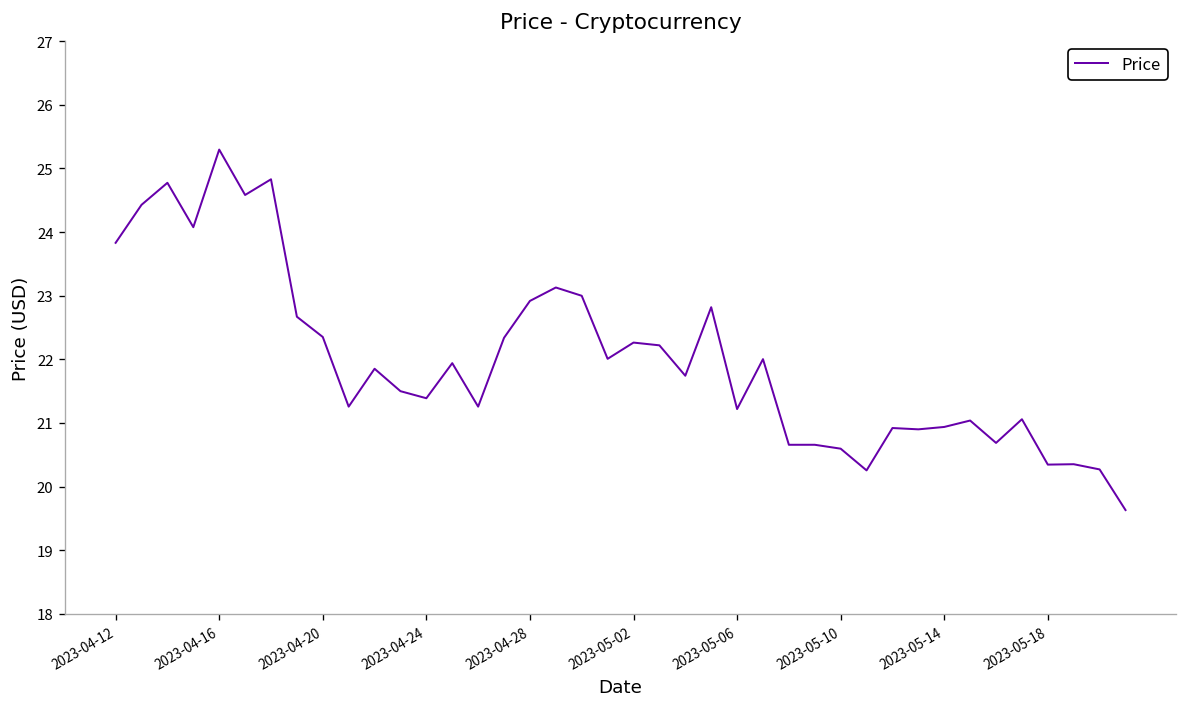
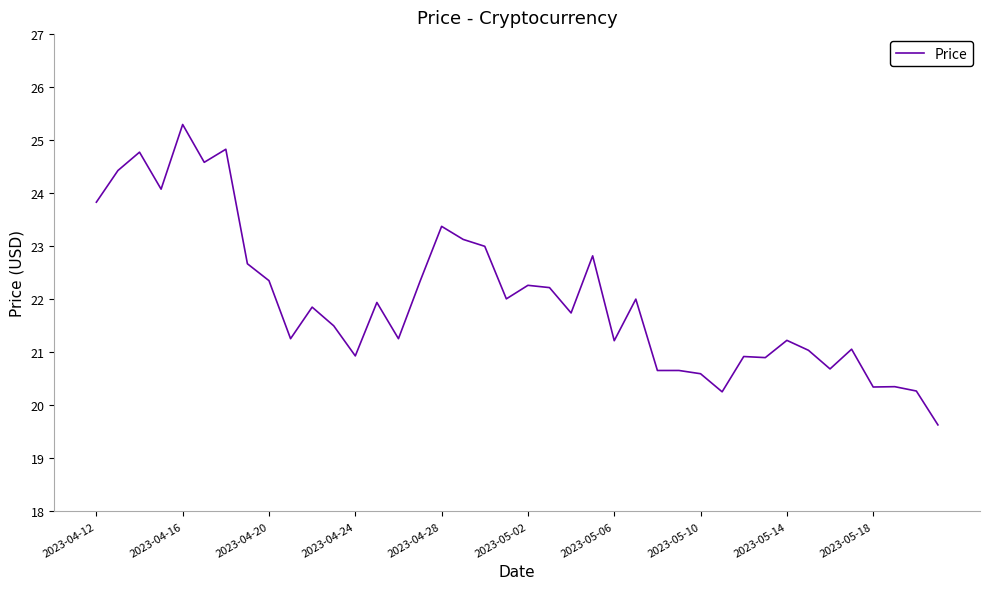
  {
    "2023-04-12": 23.8,
    "2023-04-16": 25.3,
    "2023-04-20": 22.4,
-   "2023-04-24": 21.4,
-   "2023-04-28": 22.9,
+   "2023-04-24": 20.9,
+   "2023-04-28": 23.4,
    "2023-05-02": 22.3,
    "2023-05-06": 21.2,
    "2023-05-10": 20.6,
-   "2023-05-14": 20.9,
+   "2023-05-14": 21.2,
    "2023-05-18": 20.3
  }
